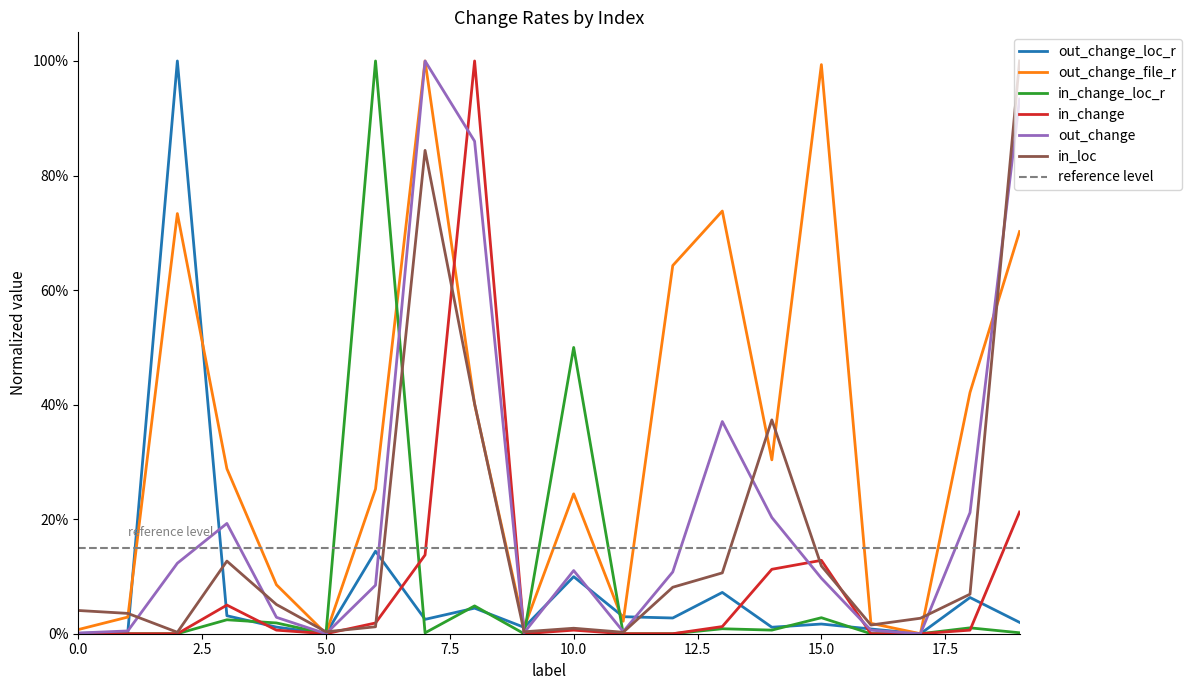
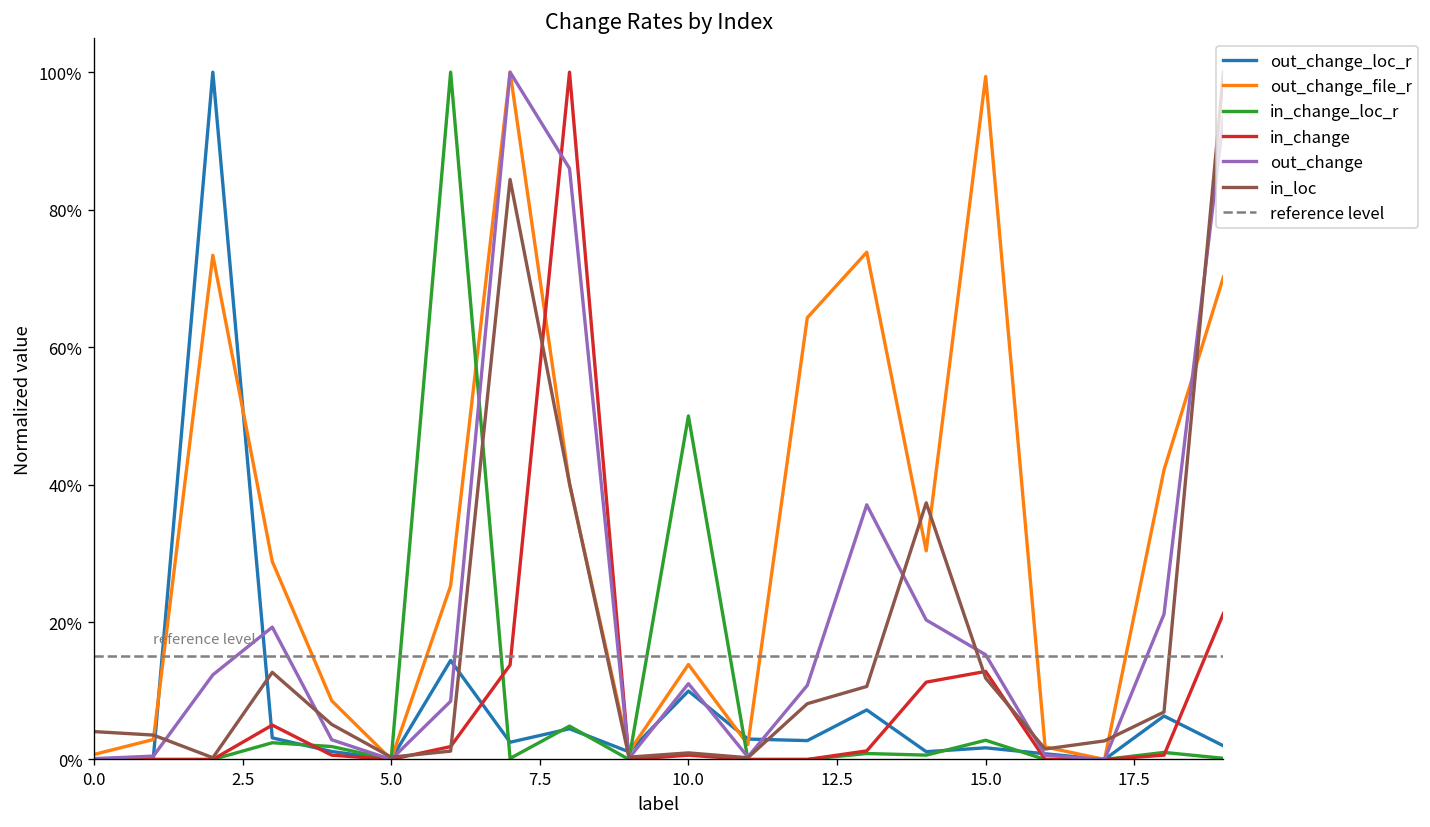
  {
    "out_change_loc_r": {
      "10.0": "10%",
      "15.0": "2%"
    },
    "out_change_file_r": {
      "0.0": "1%",
-     "10.0": "24%",
+     "10.0": "14%",
      "15.0": "99%"
    },
    "in_change_loc_r": {
      "10.0": "50%",
      "15.0": "3%"
    },
    "in_change": {
      "15.0": "13%"
    },
    "out_change": {
      "10.0": "11%",
-     "15.0": "10%"
+     "15.0": "15%"
    },
    "in_loc": {
      "0.0": "4%",
      "15.0": "12%"
    }
  }
